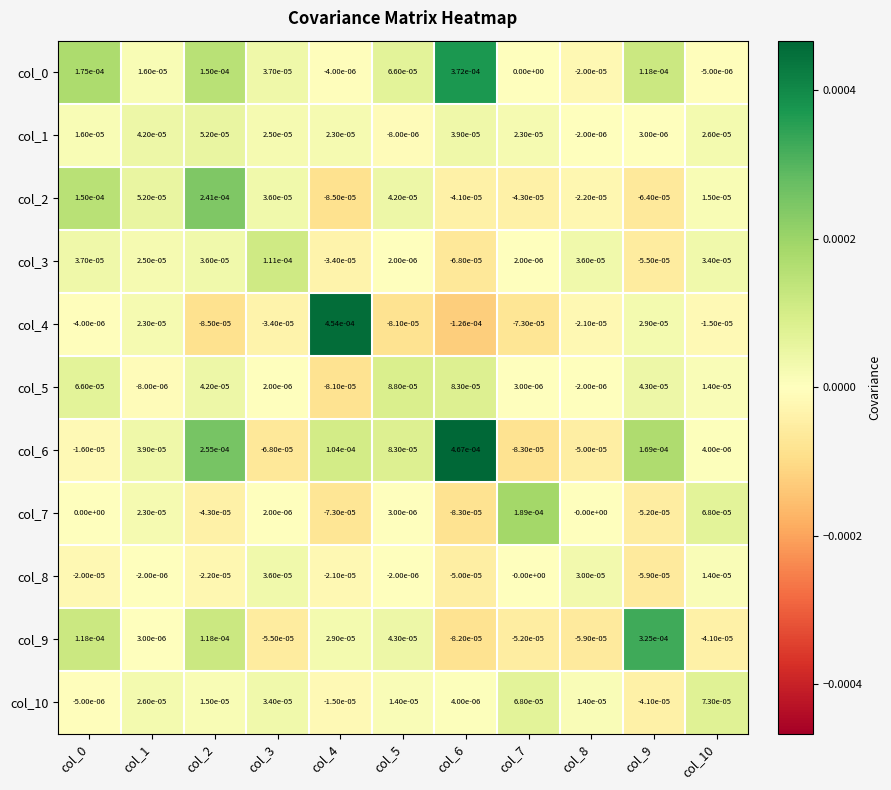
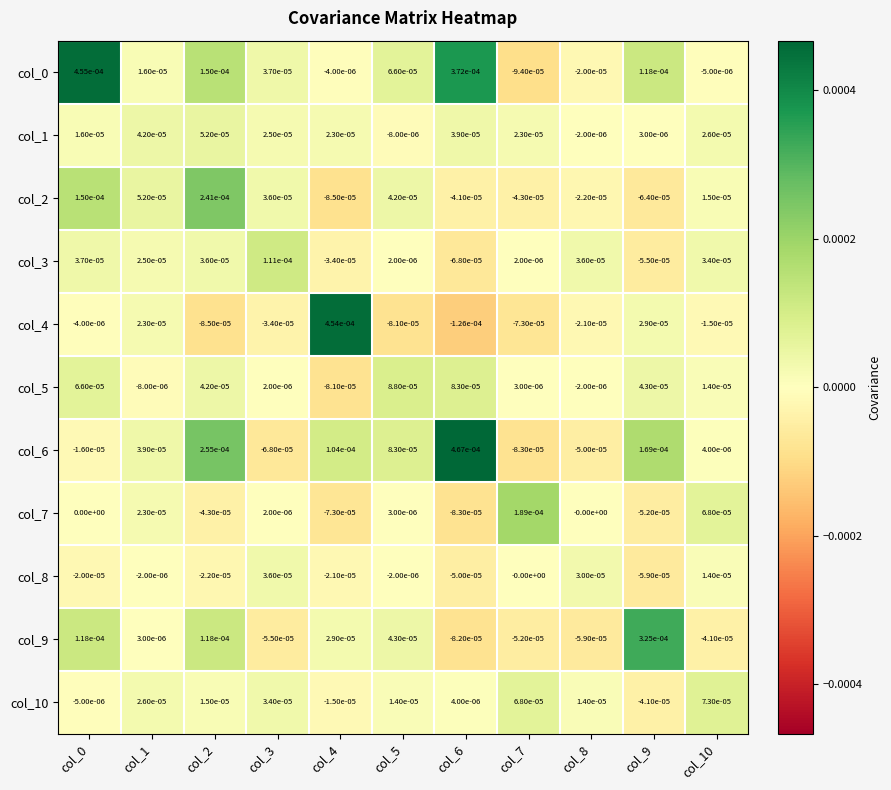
  {
    "col_0": {
-     "col_0": "1.75e-04",
+     "col_0": "4.55e-04",
      "col_1": "1.60e-05",
      "col_2": "1.50e-04",
      "col_3": "3.70e-05",
      "col_4": "-4.00e-06",
      "col_5": "6.60e-05",
      "col_6": "3.72e-04",
-     "col_7": "0.00e+00",
+     "col_7": "-9.40e-05",
      "col_8": "-2.00e-05",
      "col_9": "1.18e-04",
      "col_10": "-5.00e-06"
    },
    "col_1": {
      "col_0": "1.60e-05",
      "col_1": "4.20e-05",
      "col_2": "5.20e-05",
      "col_3": "2.50e-05",
      "col_4": "2.30e-05",
      "col_5": "-8.00e-06",
      "col_6": "3.90e-05",
      "col_7": "2.30e-05",
      "col_8": "-2.00e-06",
      "col_9": "3.00e-06",
      "col_10": "2.60e-05"
    },
    "col_2": {
      "col_0": "1.50e-04",
      "col_1": "5.20e-05",
      "col_2": "2.41e-04",
      "col_3": "3.60e-05",
      "col_4": "-8.50e-05",
      "col_5": "4.20e-05",
      "col_6": "-4.10e-05",
      "col_7": "-4.30e-05",
      "col_8": "-2.20e-05",
      "col_9": "-6.40e-05",
      "col_10": "1.50e-05"
    },
    "col_3": {
      "col_0": "3.70e-05",
      "col_1": "2.50e-05",
      "col_2": "3.60e-05",
      "col_3": "1.11e-04",
      "col_4": "-3.40e-05",
      "col_5": "2.00e-06",
      "col_6": "-6.80e-05",
      "col_7": "2.00e-06",
      "col_8": "3.60e-05",
      "col_9": "-5.50e-05",
      "col_10": "3.40e-05"
    },
    "col_4": {
      "col_0": "-4.00e-06",
      "col_1": "2.30e-05",
      "col_2": "-8.50e-05",
      "col_3": "-3.40e-05",
      "col_4": "4.54e-04",
      "col_5": "-8.10e-05",
      "col_6": "-1.26e-04",
      "col_7": "-7.30e-05",
      "col_8": "-2.10e-05",
      "col_9": "2.90e-05",
      "col_10": "-1.50e-05"
    },
    "col_5": {
      "col_0": "6.60e-05",
      "col_1": "-8.00e-06",
      "col_2": "4.20e-05",
      "col_3": "2.00e-06",
      "col_4": "-8.10e-05",
      "col_5": "8.80e-05",
      "col_6": "8.30e-05",
      "col_7": "3.00e-06",
      "col_8": "-2.00e-06",
      "col_9": "4.30e-05",
      "col_10": "1.40e-05"
    },
    "col_6": {
      "col_0": "-1.60e-05",
      "col_1": "3.90e-05",
      "col_2": "2.55e-04",
      "col_3": "-6.80e-05",
      "col_4": "1.04e-04",
      "col_5": "8.30e-05",
      "col_6": "4.67e-04",
      "col_7": "-8.30e-05",
      "col_8": "-5.00e-05",
      "col_9": "1.69e-04",
      "col_10": "4.00e-06"
    },
    "col_7": {
      "col_0": "0.00e+00",
      "col_1": "2.30e-05",
      "col_2": "-4.30e-05",
      "col_3": "2.00e-06",
      "col_4": "-7.30e-05",
      "col_5": "3.00e-06",
      "col_6": "-8.30e-05",
      "col_7": "1.89e-04",
      "col_8": "-0.00e+00",
      "col_9": "-5.20e-05",
      "col_10": "6.80e-05"
    },
    "col_8": {
      "col_0": "-2.00e-05",
      "col_1": "-2.00e-06",
      "col_2": "-2.20e-05",
      "col_3": "3.60e-05",
      "col_4": "-2.10e-05",
      "col_5": "-2.00e-06",
      "col_6": "-5.00e-05",
      "col_7": "-0.00e+00",
      "col_8": "3.00e-05",
      "col_9": "-5.90e-05",
      "col_10": "1.40e-05"
    },
    "col_9": {
      "col_0": "1.18e-04",
      "col_1": "3.00e-06",
      "col_2": "1.18e-04",
      "col_3": "-5.50e-05",
      "col_4": "2.90e-05",
      "col_5": "4.30e-05",
      "col_6": "-8.20e-05",
      "col_7": "-5.20e-05",
      "col_8": "-5.90e-05",
      "col_9": "3.25e-04",
      "col_10": "-4.10e-05"
    },
    "col_10": {
      "col_0": "-5.00e-06",
      "col_1": "2.60e-05",
      "col_2": "1.50e-05",
      "col_3": "3.40e-05",
      "col_4": "-1.50e-05",
      "col_5": "1.40e-05",
      "col_6": "4.00e-06",
      "col_7": "6.80e-05",
      "col_8": "1.40e-05",
      "col_9": "-4.10e-05",
      "col_10": "7.30e-05"
    }
  }
